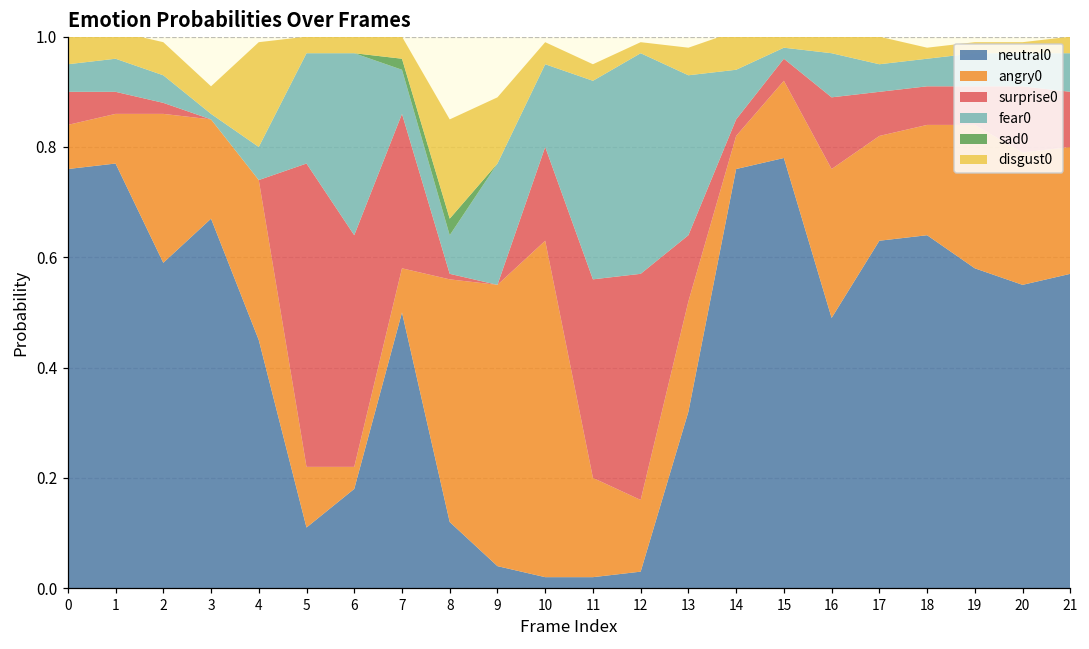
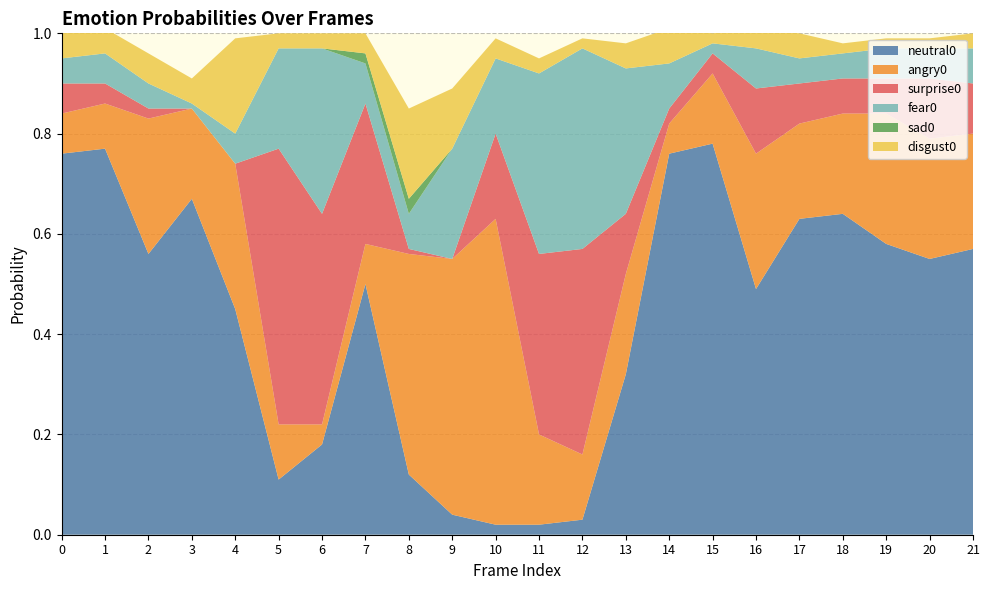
  {
    "neutral0": {
      "0": 0.76,
      "1": 0.77,
-     "2": 0.59,
+     "2": 0.56,
      "3": 0.67,
      "4": 0.45,
      "5": 0.11,
      "6": 0.18,
      "7": 0.50,
      "8": 0.12,
      "9": 0.04,
      "10": 0.02,
      "11": 0.02,
      "12": 0.03,
      "13": 0.32,
      "14": 0.76,
      "15": 0.78,
      "16": 0.49,
      "17": 0.63,
      "18": 0.64,
      "19": 0.58,
      "20": 0.55,
      "21": 0.57
    },
    "angry0": {
      "0": 0.08,
      "1": 0.09,
      "2": 0.27,
      "5": 0.11,
      "6": 0.04,
      "7": 0.08,
      "8": 0.44,
      "10": 0.61,
      "11": 0.18,
      "12": 0.13,
      "13": 0.20,
      "14": 0.06,
      "15": 0.14,
      "16": 0.27,
      "17": 0.19,
      "18": 0.20,
      "21": 0.23
    },
    "surprise0": {
      "0": 0.06,
      "1": 0.04,
      "2": 0.02,
      "5": 0.55,
      "6": 0.42,
      "7": 0.28,
      "8": 0.01,
      "10": 0.17,
      "11": 0.36,
      "12": 0.41,
      "13": 0.12,
      "14": 0.03,
      "15": 0.04,
      "16": 0.13,
      "17": 0.08,
      "18": 0.07,
      "21": 0.10
    },
    "fear0": {
      "7": 0.08,
      "8": 0.07
    },
    "sad0": {
      "7": 0.02,
      "8": 0.03
    },
    "disgust0": {
      "0": 0.05,
      "2": 0.06,
      "3": 0.05,
      "4": 0.19,
      "5": 0.03,
      "6": 0.03,
      "7": 0.04,
      "8": 0.18,
      "9": 0.12,
      "10": 0.04,
      "11": 0.03,
      "12": 0.02,
      "13": 0.05,
      "15": 0.02,
      "17": 0.05,
      "18": 0.02,
      "19": 0.02,
      "20": 0.02,
      "21": 0.03
    }
  }
